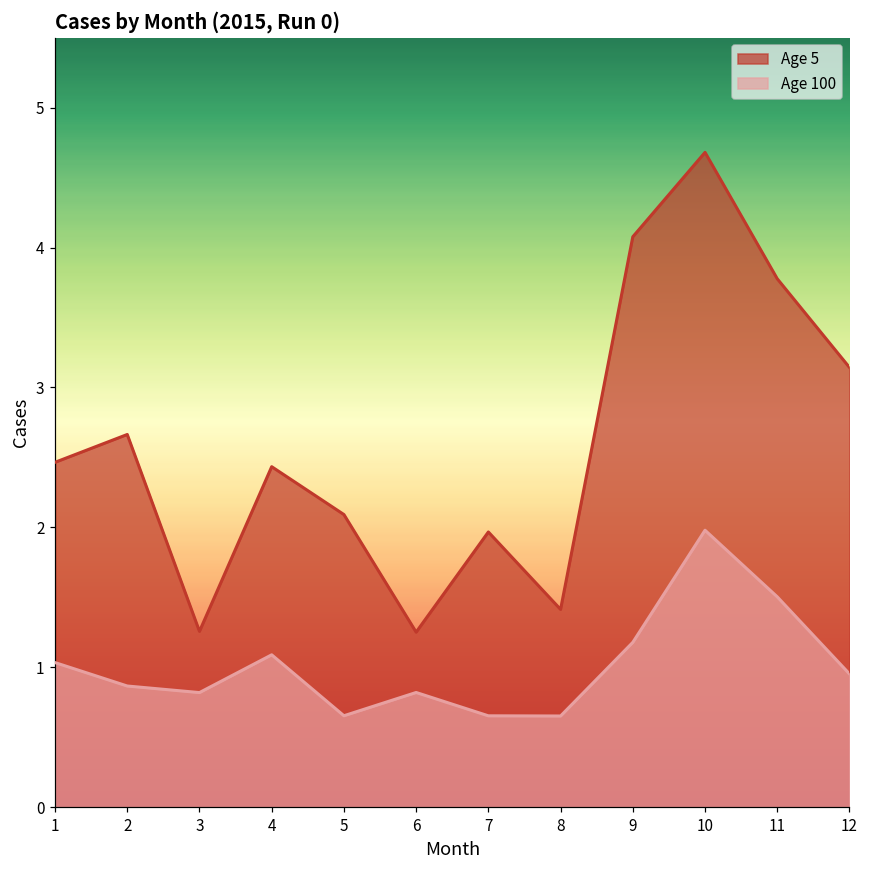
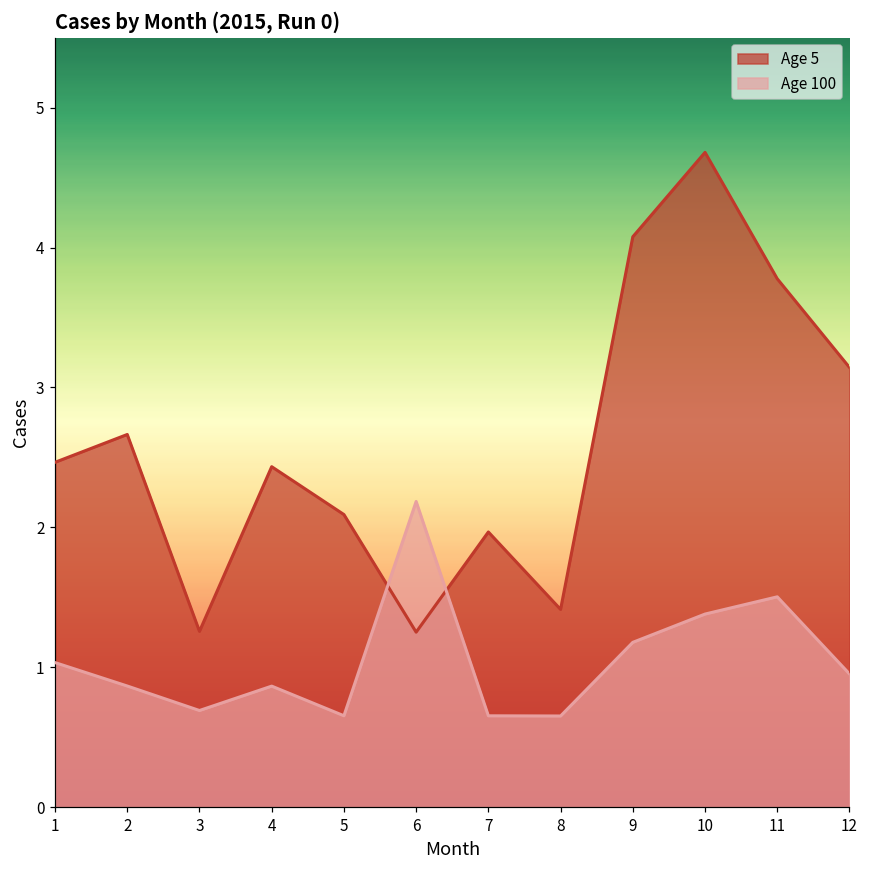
  {
    "Age 5": {
      "1": 2.46,
      "2": 2.66,
      "3": 1.26,
      "4": 2.43,
      "5": 2.09,
      "6": 1.25,
      "7": 1.97,
      "8": 1.41,
      "9": 4.08,
      "10": 4.68,
      "11": 3.78,
      "12": 3.14
    },
    "Age 100": {
      "1": 1.03,
      "2": 0.87,
-     "3": 0.82,
-     "4": 1.09,
+     "3": 0.69,
+     "4": 0.86,
      "5": 0.65,
-     "6": 0.82,
+     "6": 2.18,
      "7": 0.65,
      "8": 0.65,
      "9": 1.18,
-     "10": 1.98,
+     "10": 1.38,
      "11": 1.50,
      "12": 0.95
    }
  }
